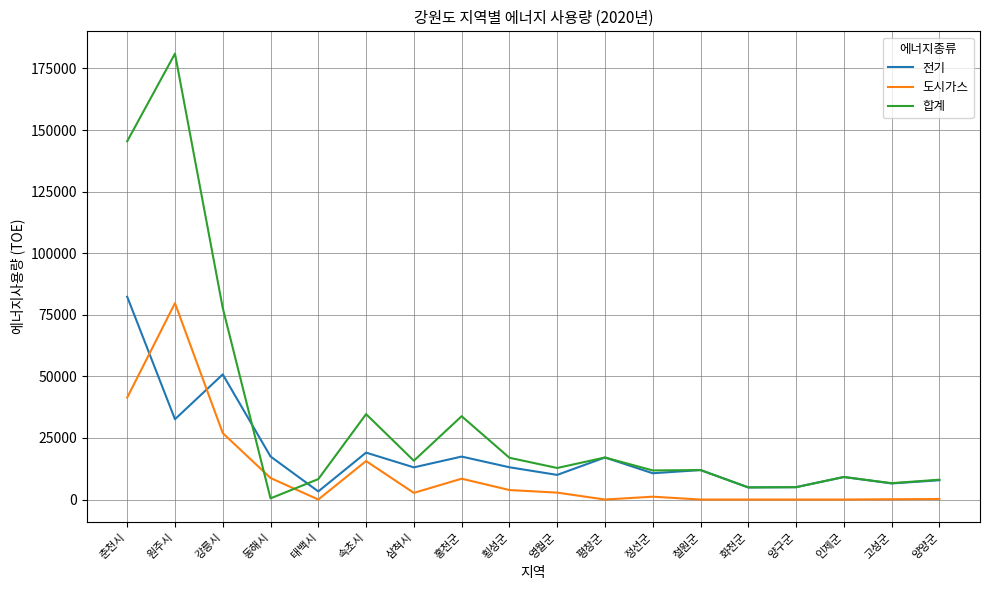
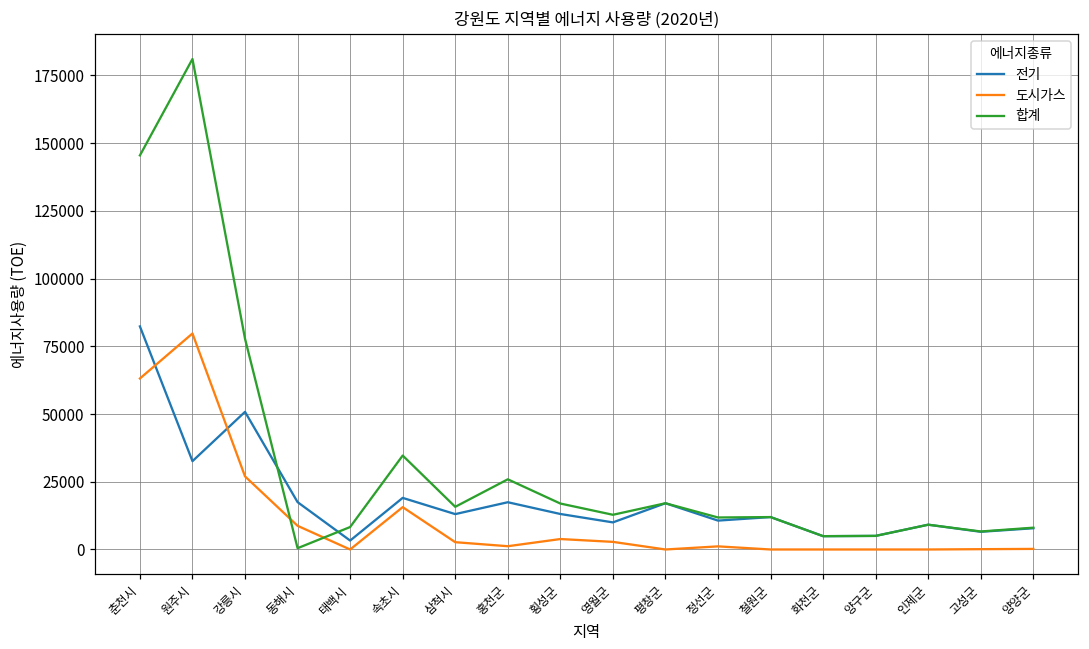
  {
    "전기": {
      "춘천시": 82000,
      "원주시": 33000,
      "강릉시": 51000,
      "동해시": 17000,
      "태백시": 3000,
      "속초시": 19000,
      "삼척시": 13000,
      "홍천군": 17000,
      "횡성군": 13000,
      "영월군": 10000,
      "정선군": 11000
    },
    "도시가스": {
-     "춘천시": 41000,
+     "춘천시": 63000,
      "원주시": 80000,
      "강릉시": 27000,
      "동해시": 9000,
      "태백시": 0,
      "속초시": 16000,
      "삼척시": 3000,
-     "홍천군": 8000,
+     "홍천군": 1000,
      "횡성군": 4000,
      "영월군": 3000,
      "평창군": 0,
      "정선군": 1000,
      "철원군": 0,
      "화천군": 0,
      "양구군": 0,
      "인제군": 0,
      "고성군": 0,
      "양양군": 0
    },
    "합계": {
      "춘천시": 145000,
      "원주시": 181000,
      "강릉시": 78000,
      "동해시": 0,
      "태백시": 8000,
      "속초시": 35000,
      "삼척시": 16000,
-     "홍천군": 34000,
+     "홍천군": 26000,
      "횡성군": 17000,
      "영월군": 13000,
      "정선군": 12000
    }
  }
